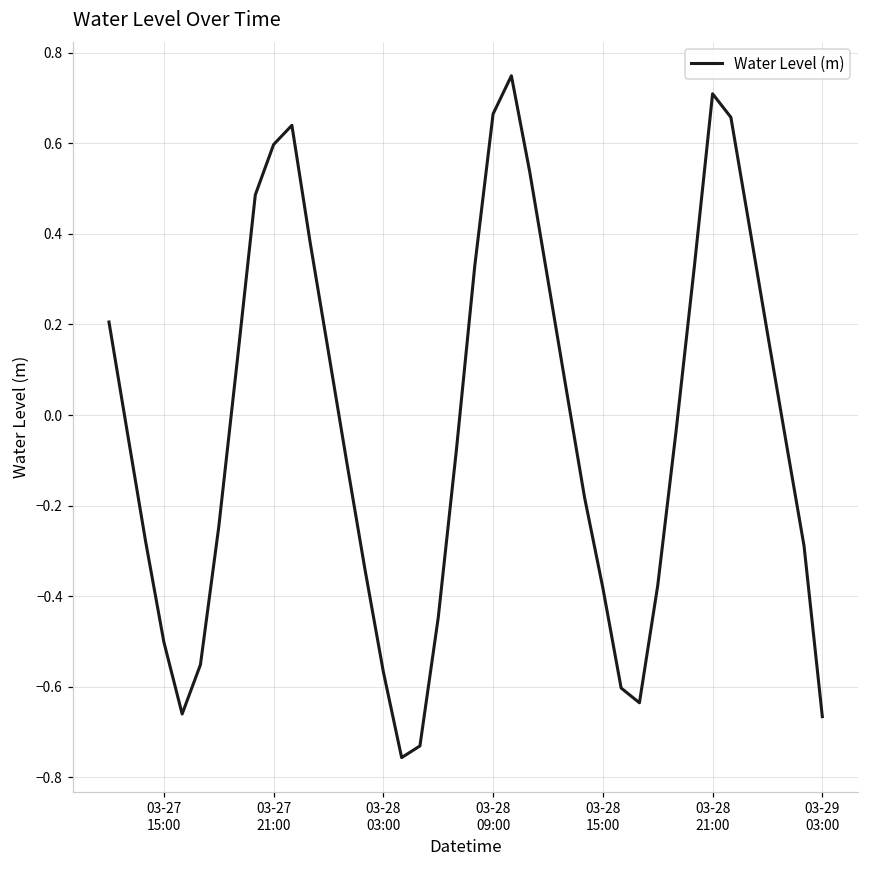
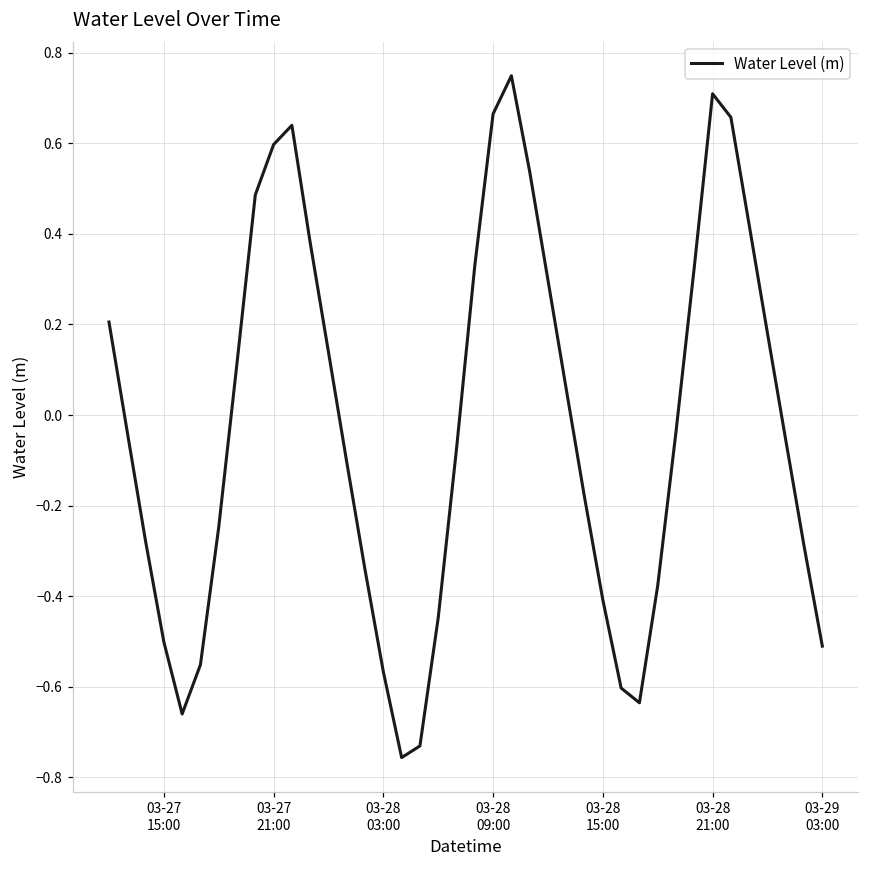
  {
    "03-27 15:00": -0.50,
    "03-27 21:00": 0.60,
    "03-28 03:00": -0.57,
    "03-28 09:00": 0.66,
-   "03-28 15:00": -0.38,
+   "03-28 15:00": -0.41,
    "03-28 21:00": 0.71,
-   "03-29 03:00": -0.67
+   "03-29 03:00": -0.51
  }
